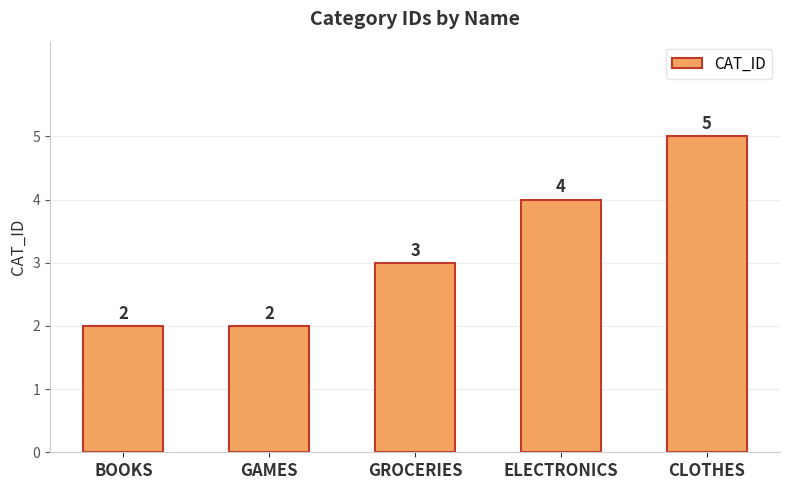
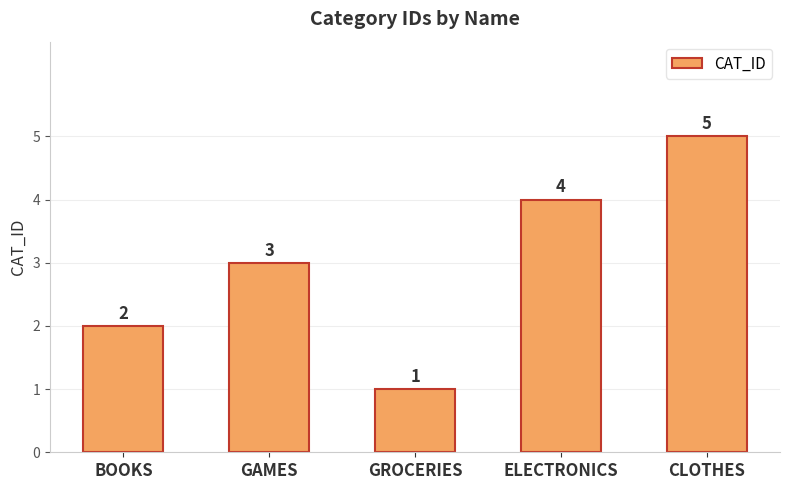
  {
    "BOOKS": 2,
-   "GAMES": 2,
-   "GROCERIES": 3,
+   "GAMES": 3,
+   "GROCERIES": 1,
    "ELECTRONICS": 4,
    "CLOTHES": 5
  }
